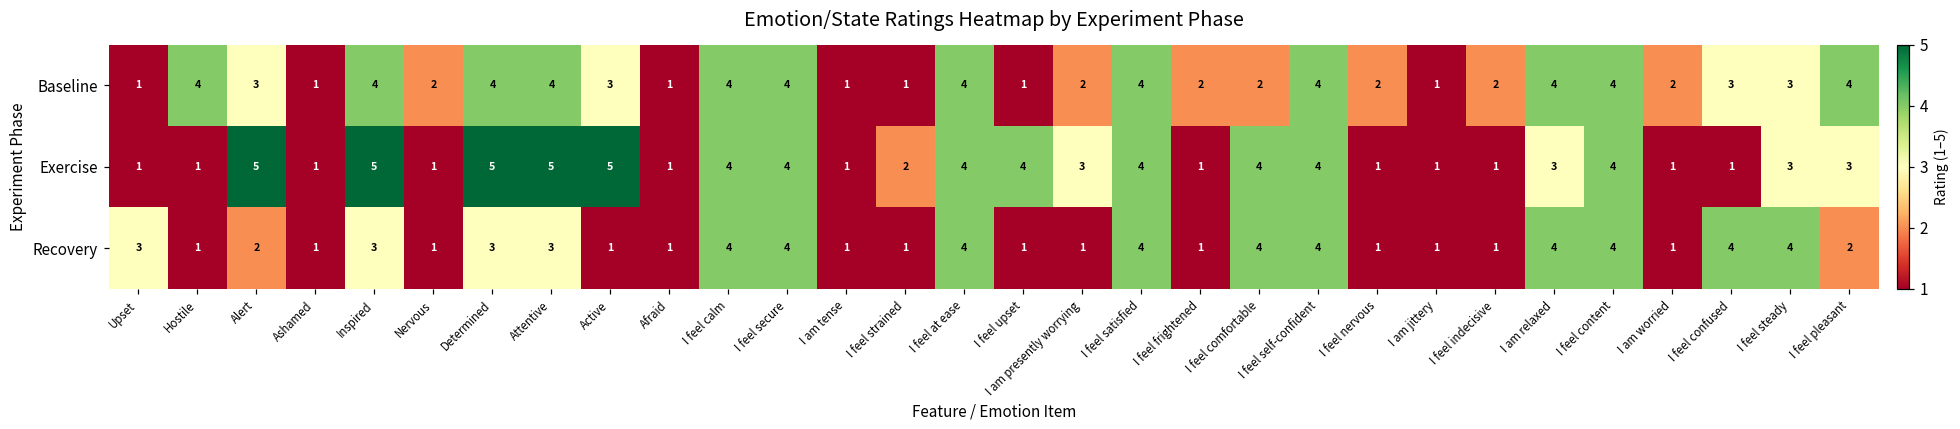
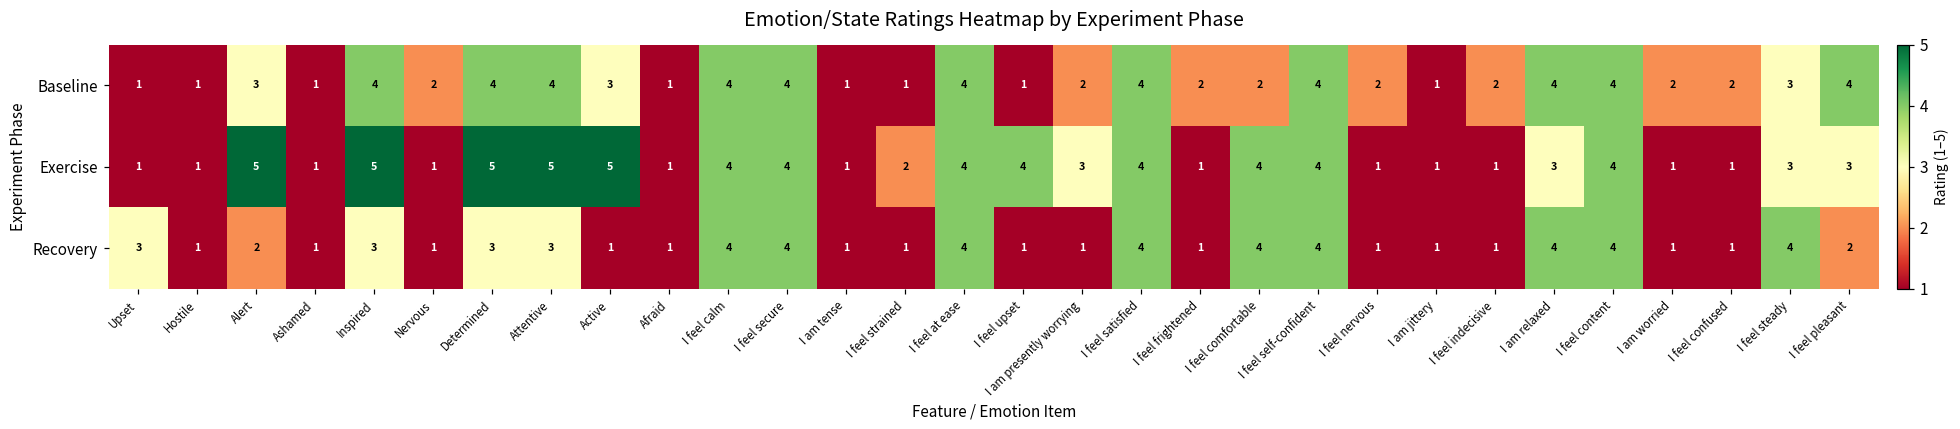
  {
    "Baseline": {
      "Upset": 1,
-     "Hostile": 4,
+     "Hostile": 1,
      "Alert": 3,
      "Ashamed": 1,
      "Inspired": 4,
      "Nervous": 2,
      "Determined": 4,
      "Attentive": 4,
      "Active": 3,
      "Afraid": 1,
      "I feel calm": 4,
      "I feel secure": 4,
      "I am tense": 1,
      "I feel strained": 1,
      "I feel at ease": 4,
      "I feel upset": 1,
      "I am presently worrying": 2,
      "I feel satisfied": 4,
      "I feel frightened": 2,
      "I feel comfortable": 2,
      "I feel self-confident": 4,
      "I feel nervous": 2,
      "I am jittery": 1,
      "I feel indecisive": 2,
      "I am relaxed": 4,
      "I feel content": 4,
      "I am worried": 2,
-     "I feel confused": 3,
+     "I feel confused": 2,
      "I feel steady": 3,
      "I feel pleasant": 4
    },
    "Exercise": {
      "Upset": 1,
      "Hostile": 1,
      "Alert": 5,
      "Ashamed": 1,
      "Inspired": 5,
      "Nervous": 1,
      "Determined": 5,
      "Attentive": 5,
      "Active": 5,
      "Afraid": 1,
      "I feel calm": 4,
      "I feel secure": 4,
      "I am tense": 1,
      "I feel strained": 2,
      "I feel at ease": 4,
      "I feel upset": 4,
      "I am presently worrying": 3,
      "I feel satisfied": 4,
      "I feel frightened": 1,
      "I feel comfortable": 4,
      "I feel self-confident": 4,
      "I feel nervous": 1,
      "I am jittery": 1,
      "I feel indecisive": 1,
      "I am relaxed": 3,
      "I feel content": 4,
      "I am worried": 1,
      "I feel confused": 1,
      "I feel steady": 3,
      "I feel pleasant": 3
    },
    "Recovery": {
      "Upset": 3,
      "Hostile": 1,
      "Alert": 2,
      "Ashamed": 1,
      "Inspired": 3,
      "Nervous": 1,
      "Determined": 3,
      "Attentive": 3,
      "Active": 1,
      "Afraid": 1,
      "I feel calm": 4,
      "I feel secure": 4,
      "I am tense": 1,
      "I feel strained": 1,
      "I feel at ease": 4,
      "I feel upset": 1,
      "I am presently worrying": 1,
      "I feel satisfied": 4,
      "I feel frightened": 1,
      "I feel comfortable": 4,
      "I feel self-confident": 4,
      "I feel nervous": 1,
      "I am jittery": 1,
      "I feel indecisive": 1,
      "I am relaxed": 4,
      "I feel content": 4,
      "I am worried": 1,
-     "I feel confused": 4,
+     "I feel confused": 1,
      "I feel steady": 4,
      "I feel pleasant": 2
    }
  }
